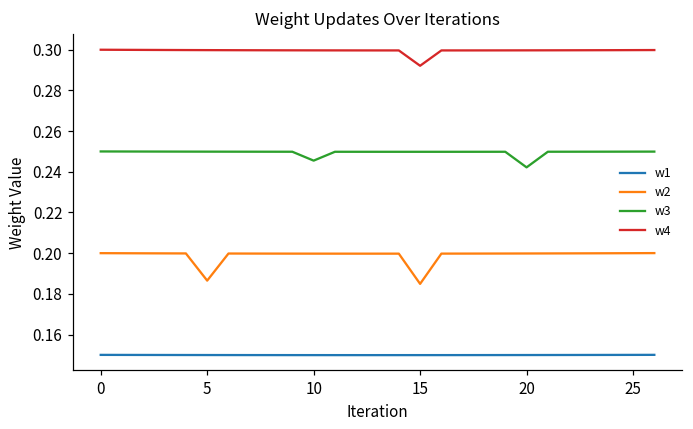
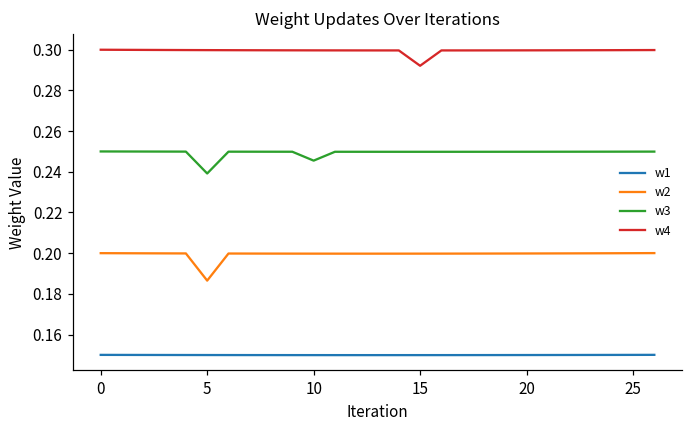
  {
    "w1": {
      "0": 0.150,
      "5": 0.150,
      "10": 0.150,
      "15": 0.150,
      "20": 0.150,
      "25": 0.150
    },
    "w2": {
      "0": 0.200,
      "5": 0.187,
      "10": 0.200,
-     "15": 0.185,
+     "15": 0.200,
      "20": 0.200,
      "25": 0.200
    },
    "w3": {
      "0": 0.250,
-     "5": 0.250,
+     "5": 0.239,
      "10": 0.245,
      "15": 0.250,
-     "20": 0.242,
+     "20": 0.250,
      "25": 0.250
    },
    "w4": {
      "0": 0.300,
      "5": 0.300,
      "10": 0.300,
      "15": 0.292,
      "20": 0.300,
      "25": 0.300
    }
  }
